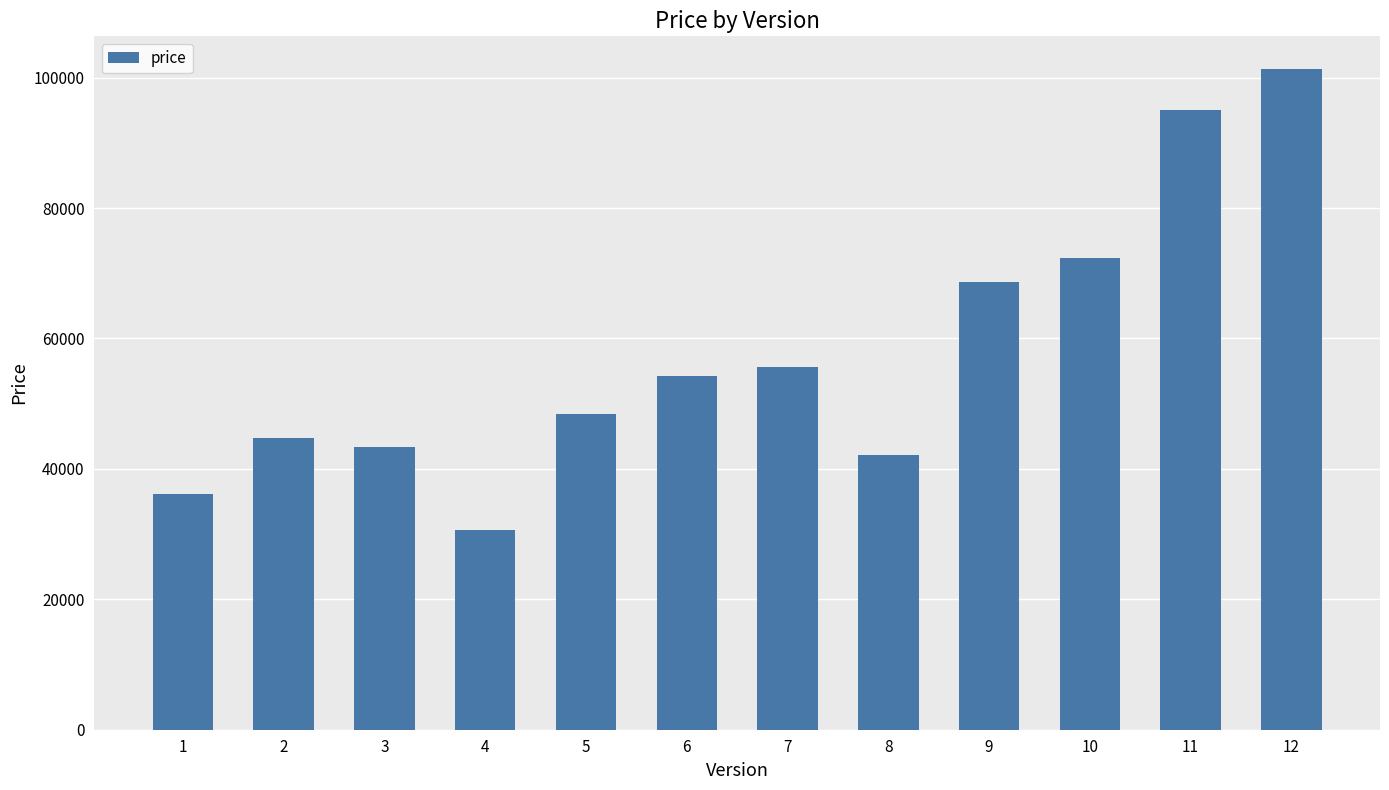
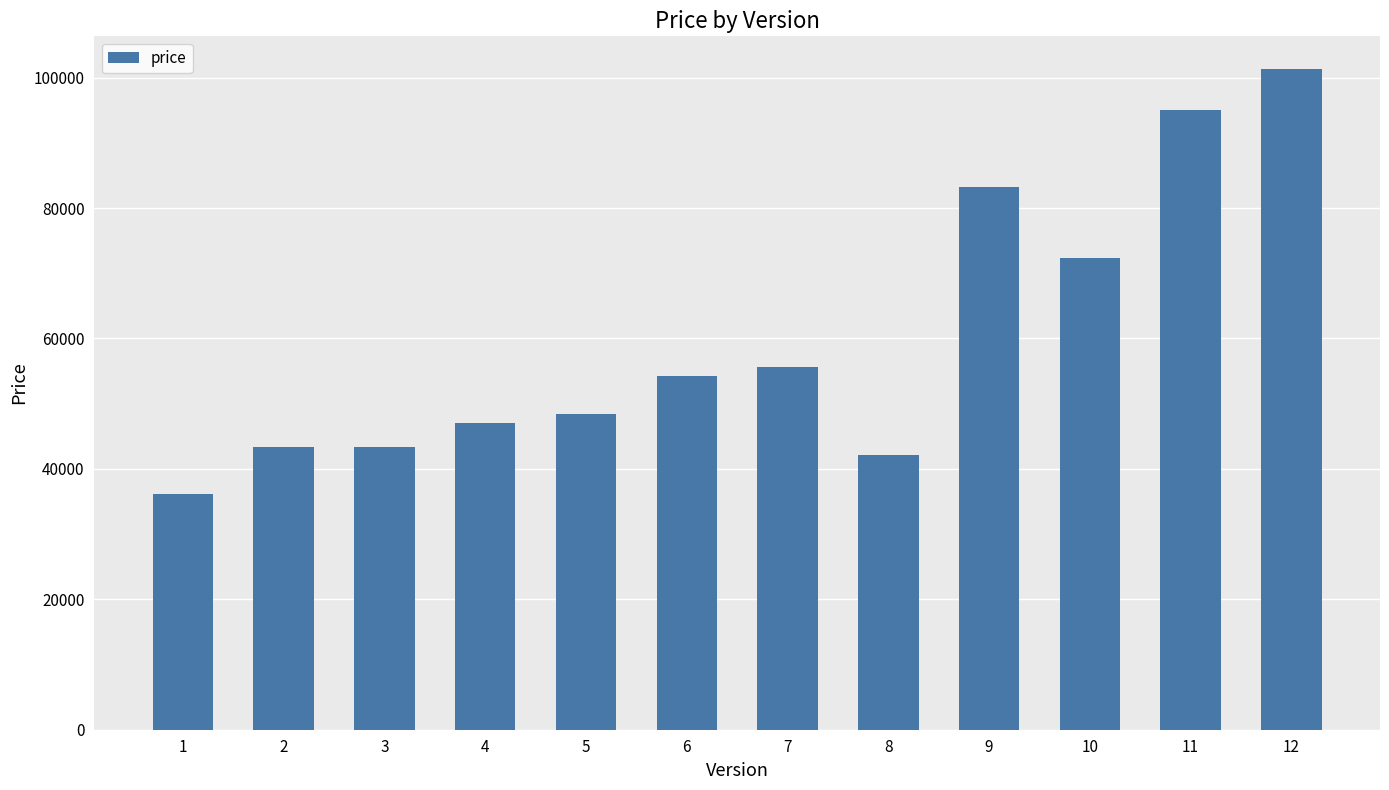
  {
    "1": 36000,
-   "2": 45000,
+   "2": 43000,
    "3": 43000,
-   "4": 31000,
+   "4": 47000,
    "5": 48000,
    "6": 54000,
    "7": 56000,
    "8": 42000,
-   "9": 69000,
+   "9": 83000,
    "10": 72000,
    "11": 95000,
    "12": 101000
  }
